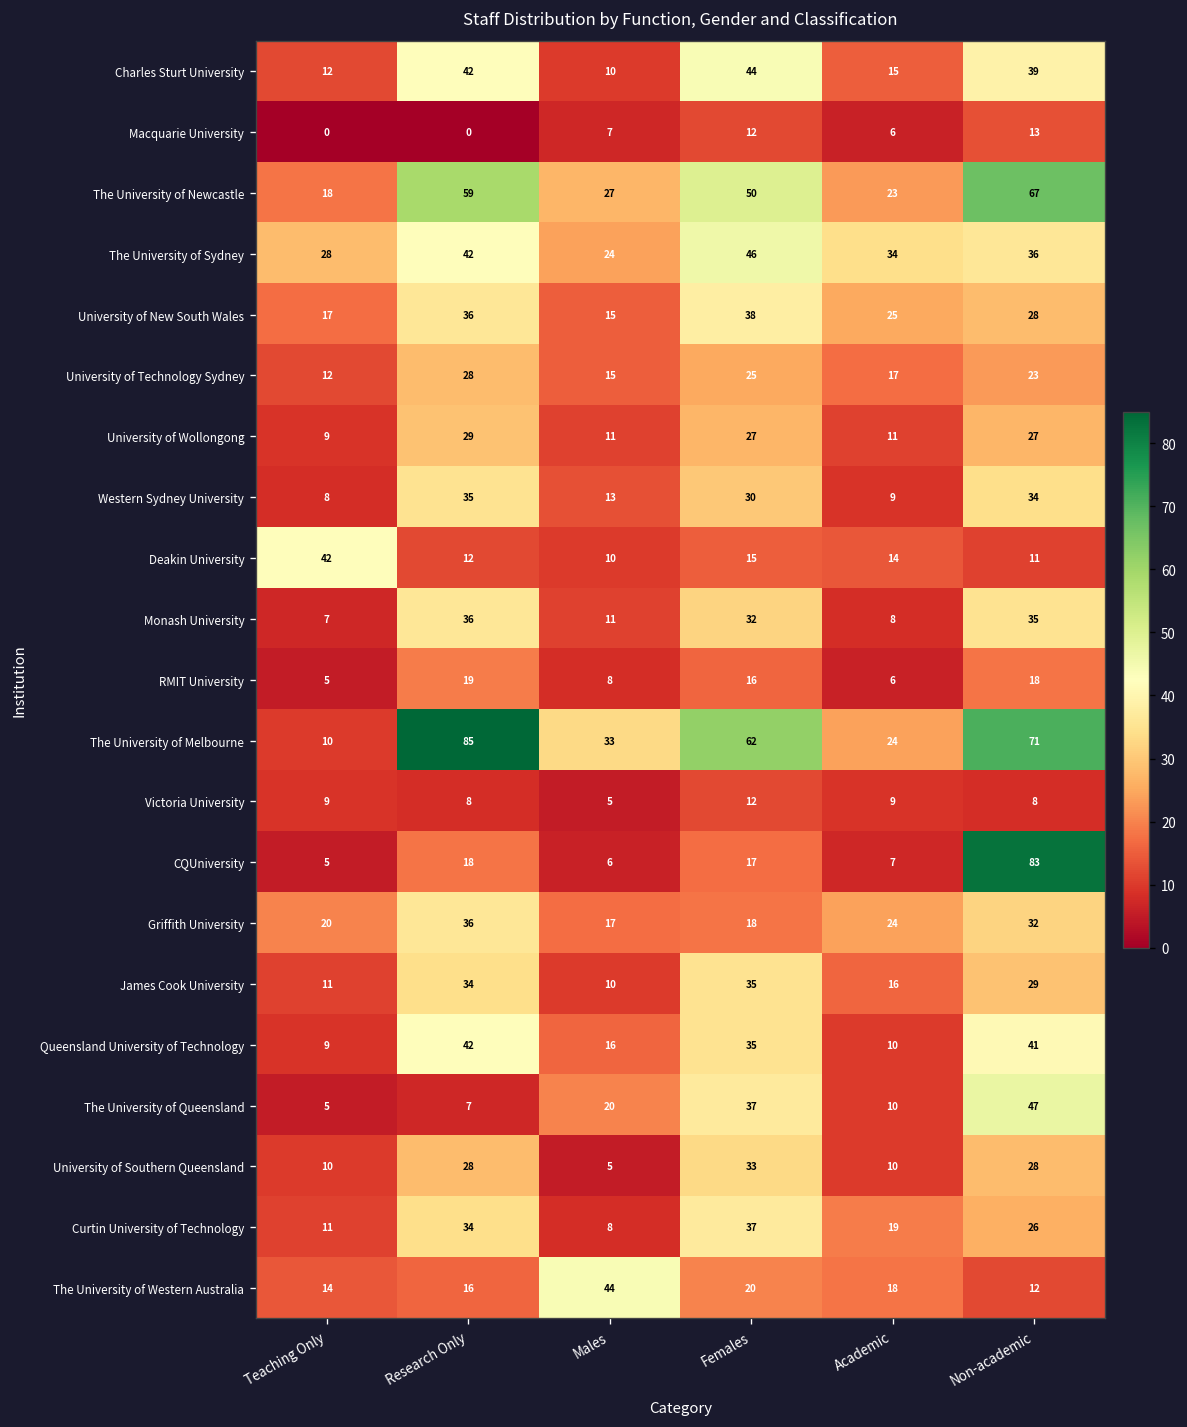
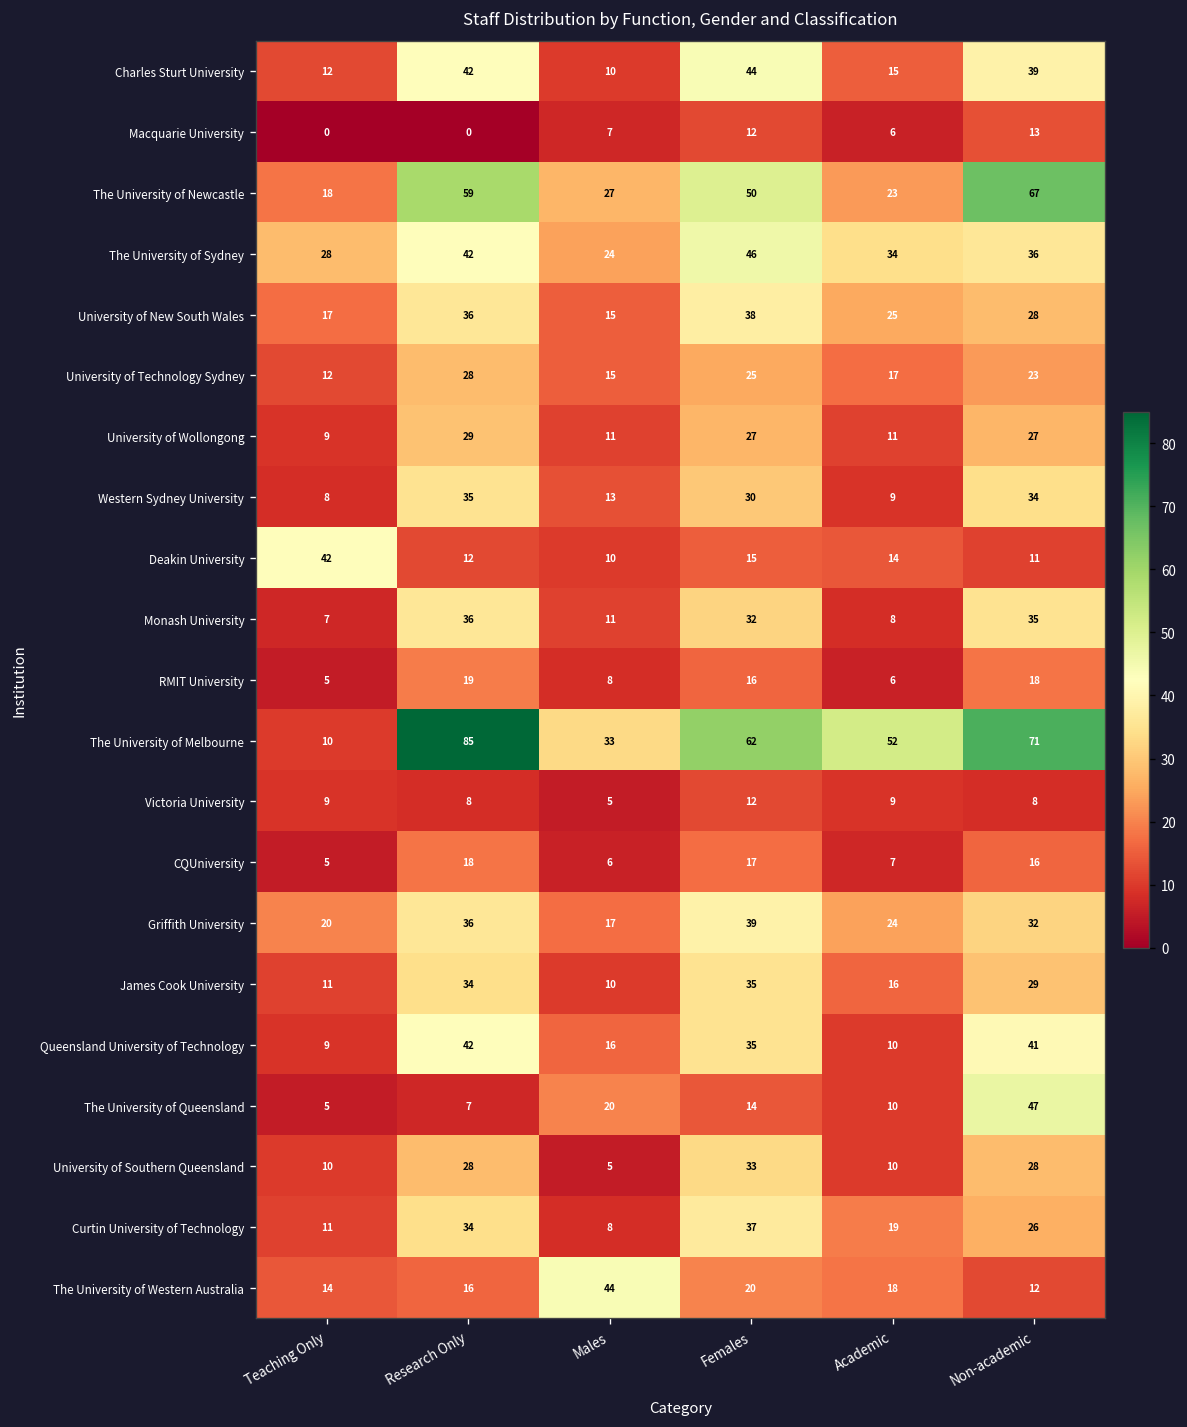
  {
    "Charles Sturt University": {
      "Teaching Only": 12,
      "Research Only": 42,
      "Males": 10,
      "Females": 44,
      "Academic": 15,
      "Non-academic": 39
    },
    "Macquarie University": {
      "Teaching Only": 0,
      "Research Only": 0,
      "Males": 7,
      "Females": 12,
      "Academic": 6,
      "Non-academic": 13
    },
    "The University of Newcastle": {
      "Teaching Only": 18,
      "Research Only": 59,
      "Males": 27,
      "Females": 50,
      "Academic": 23,
      "Non-academic": 67
    },
    "The University of Sydney": {
      "Teaching Only": 28,
      "Research Only": 42,
      "Males": 24,
      "Females": 46,
      "Academic": 34,
      "Non-academic": 36
    },
    "University of New South Wales": {
      "Teaching Only": 17,
      "Research Only": 36,
      "Males": 15,
      "Females": 38,
      "Academic": 25,
      "Non-academic": 28
    },
    "University of Technology Sydney": {
      "Teaching Only": 12,
      "Research Only": 28,
      "Males": 15,
      "Females": 25,
      "Academic": 17,
      "Non-academic": 23
    },
    "University of Wollongong": {
      "Teaching Only": 9,
      "Research Only": 29,
      "Males": 11,
      "Females": 27,
      "Academic": 11,
      "Non-academic": 27
    },
    "Western Sydney University": {
      "Teaching Only": 8,
      "Research Only": 35,
      "Males": 13,
      "Females": 30,
      "Academic": 9,
      "Non-academic": 34
    },
    "Deakin University": {
      "Teaching Only": 42,
      "Research Only": 12,
      "Males": 10,
      "Females": 15,
      "Academic": 14,
      "Non-academic": 11
    },
    "Monash University": {
      "Teaching Only": 7,
      "Research Only": 36,
      "Males": 11,
      "Females": 32,
      "Academic": 8,
      "Non-academic": 35
    },
    "RMIT University": {
      "Teaching Only": 5,
      "Research Only": 19,
      "Males": 8,
      "Females": 16,
      "Academic": 6,
      "Non-academic": 18
    },
    "The University of Melbourne": {
      "Teaching Only": 10,
      "Research Only": 85,
      "Males": 33,
      "Females": 62,
-     "Academic": 24,
+     "Academic": 52,
      "Non-academic": 71
    },
    "Victoria University": {
      "Teaching Only": 9,
      "Research Only": 8,
      "Males": 5,
      "Females": 12,
      "Academic": 9,
      "Non-academic": 8
    },
    "CQUniversity": {
      "Teaching Only": 5,
      "Research Only": 18,
      "Males": 6,
      "Females": 17,
      "Academic": 7,
-     "Non-academic": 83
+     "Non-academic": 16
    },
    "Griffith University": {
      "Teaching Only": 20,
      "Research Only": 36,
      "Males": 17,
-     "Females": 18,
+     "Females": 39,
      "Academic": 24,
      "Non-academic": 32
    },
    "James Cook University": {
      "Teaching Only": 11,
      "Research Only": 34,
      "Males": 10,
      "Females": 35,
      "Academic": 16,
      "Non-academic": 29
    },
    "Queensland University of Technology": {
      "Teaching Only": 9,
      "Research Only": 42,
      "Males": 16,
      "Females": 35,
      "Academic": 10,
      "Non-academic": 41
    },
    "The University of Queensland": {
      "Teaching Only": 5,
      "Research Only": 7,
      "Males": 20,
-     "Females": 37,
+     "Females": 14,
      "Academic": 10,
      "Non-academic": 47
    },
    "University of Southern Queensland": {
      "Teaching Only": 10,
      "Research Only": 28,
      "Males": 5,
      "Females": 33,
      "Academic": 10,
      "Non-academic": 28
    },
    "Curtin University of Technology": {
      "Teaching Only": 11,
      "Research Only": 34,
      "Males": 8,
      "Females": 37,
      "Academic": 19,
      "Non-academic": 26
    },
    "The University of Western Australia": {
      "Teaching Only": 14,
      "Research Only": 16,
      "Males": 44,
      "Females": 20,
      "Academic": 18,
      "Non-academic": 12
    }
  }
